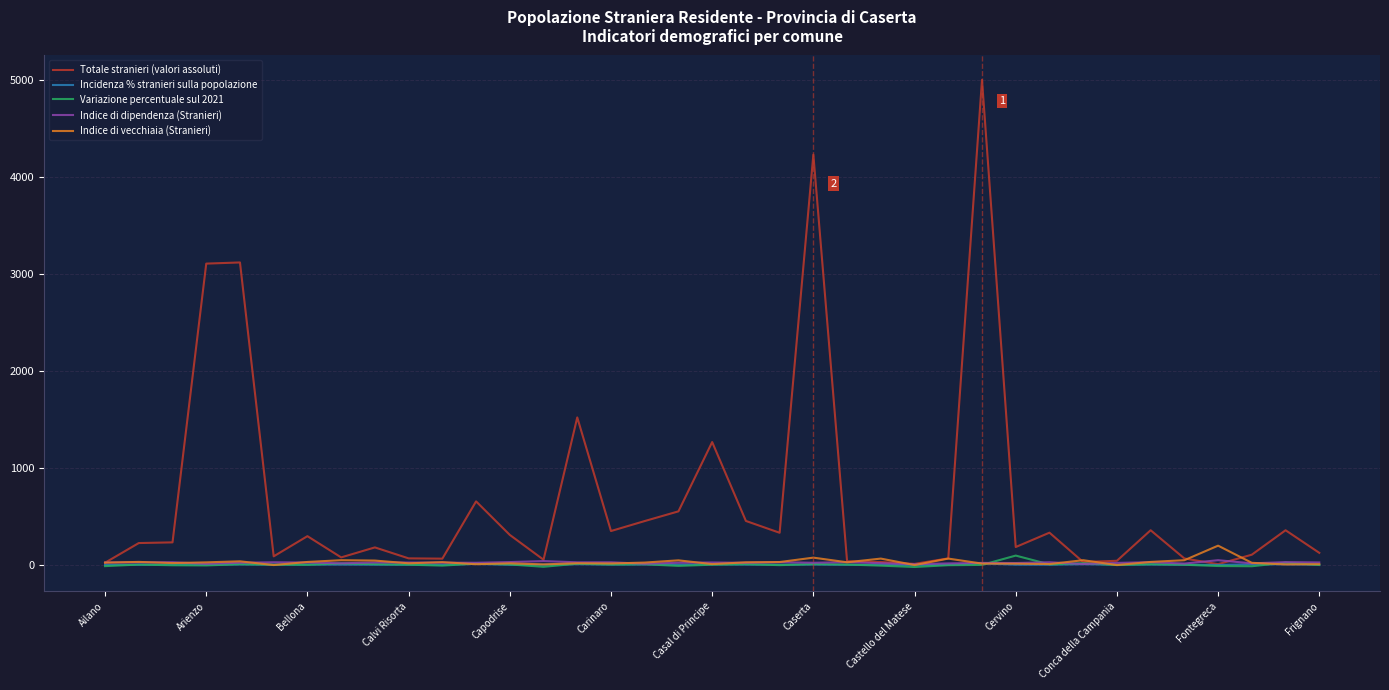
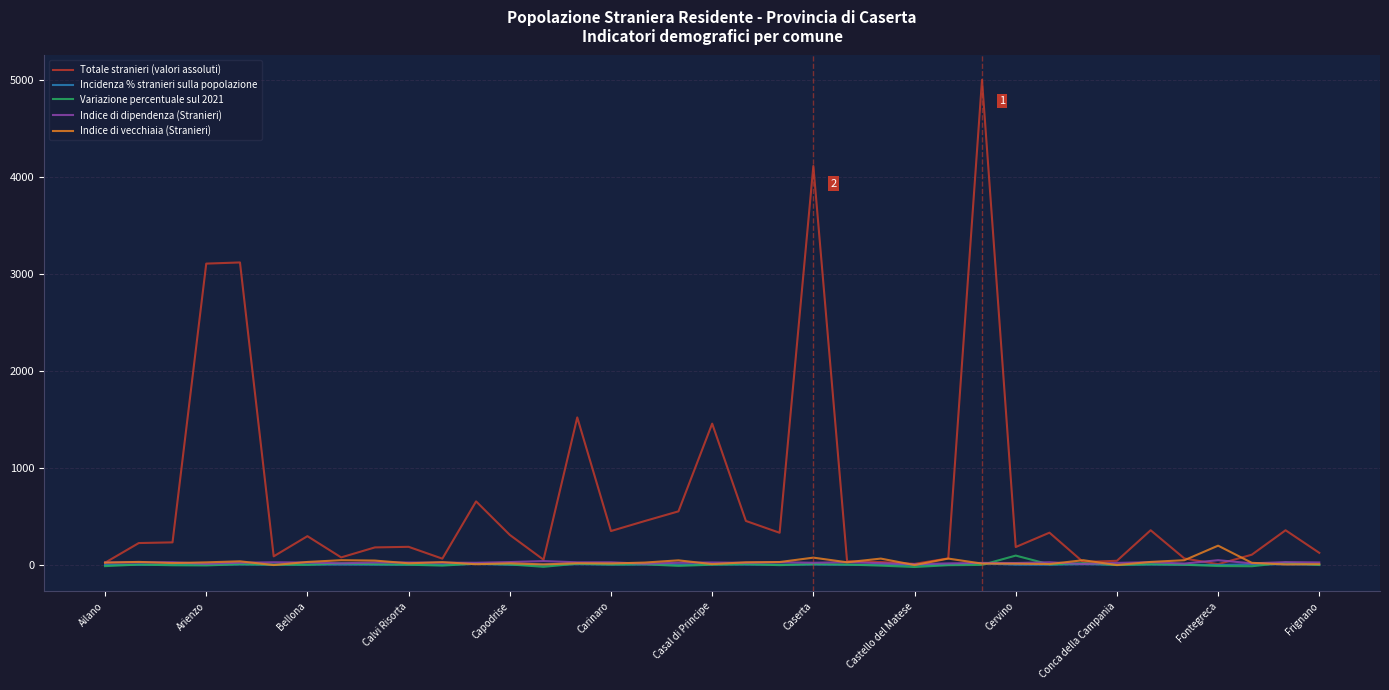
  {
    "Totale stranieri (valori assoluti)": {
      "Arienzo": 3100,
      "Bellona": 300,
-     "Calvi Risorta": 100,
+     "Calvi Risorta": 200,
      "Capodrise": 300,
      "Carinaro": 400,
-     "Casal di Principe": 1300,
-     "Caserta": 4200,
+     "Casal di Principe": 1500,
+     "Caserta": 4100,
      "Cervino": 200,
      "Frignano": 100
    },
    "Variazione percentuale sul 2021": {
      "Cervino": 100
    },
    "Indice di dipendenza (Stranieri)": {
      "Fontegreca": 100
    },
    "Indice di vecchiaia (Stranieri)": {
      "Caserta": 100,
      "Fontegreca": 200
    }
  }
